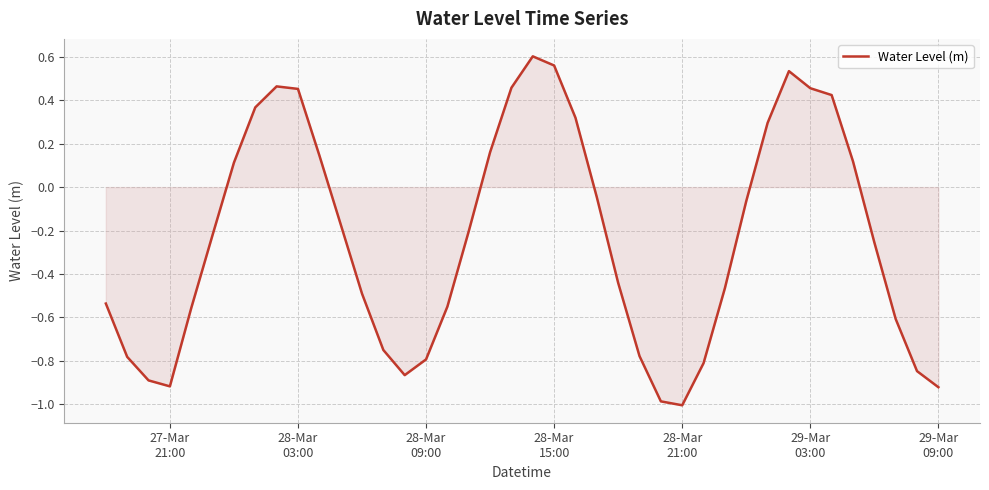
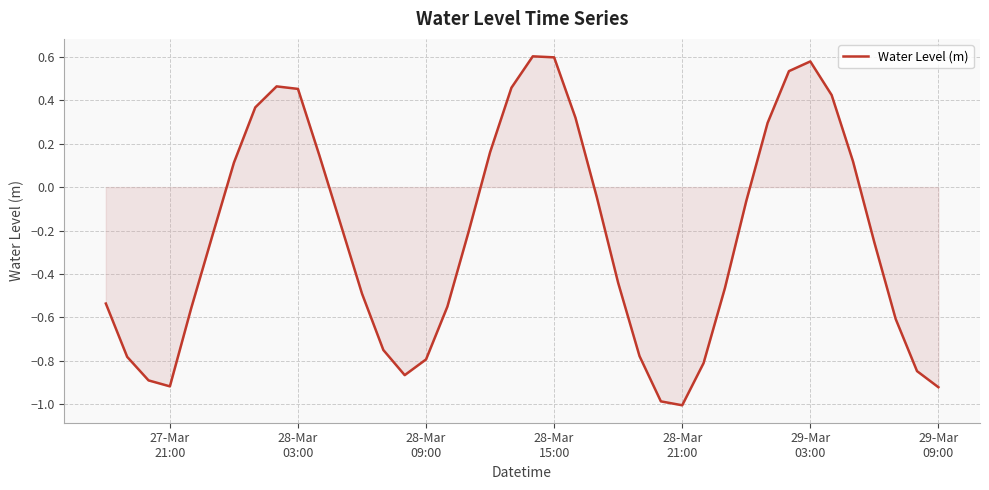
  {
    "Water Level (m)": {
      "27-Mar 21:00": -0.92,
      "28-Mar 09:00": -0.79,
-     "28-Mar 15:00": 0.56,
+     "28-Mar 15:00": 0.60,
      "28-Mar 21:00": -1.00,
-     "29-Mar 03:00": 0.46,
+     "29-Mar 03:00": 0.58,
      "29-Mar 09:00": -0.92
    }
  }
